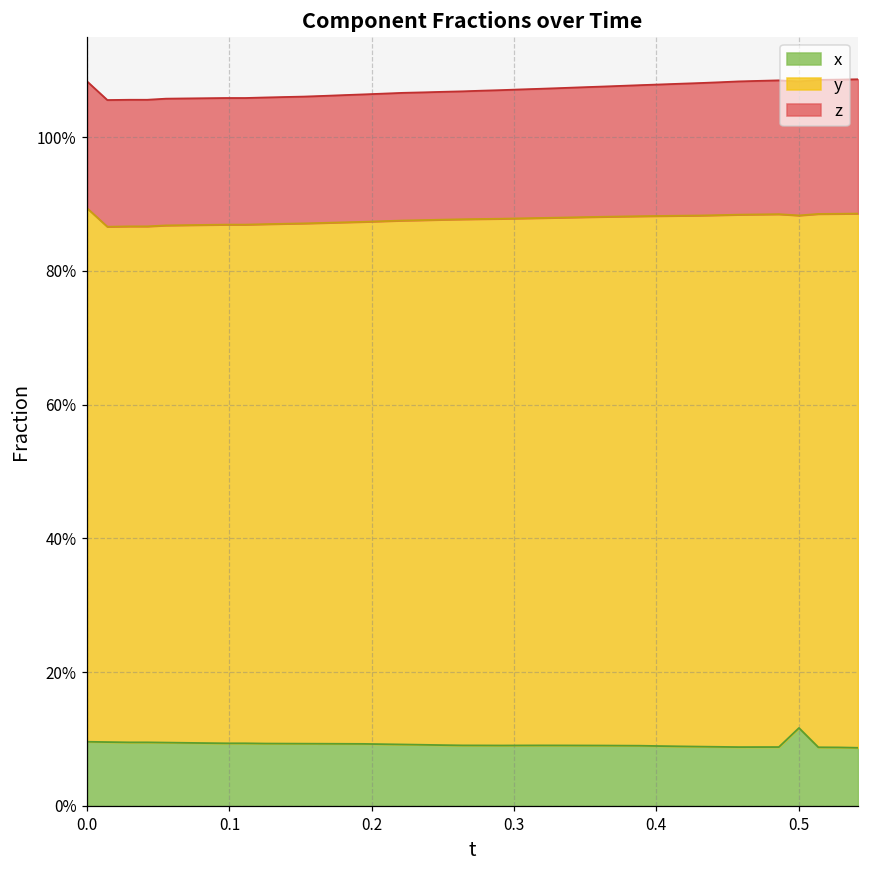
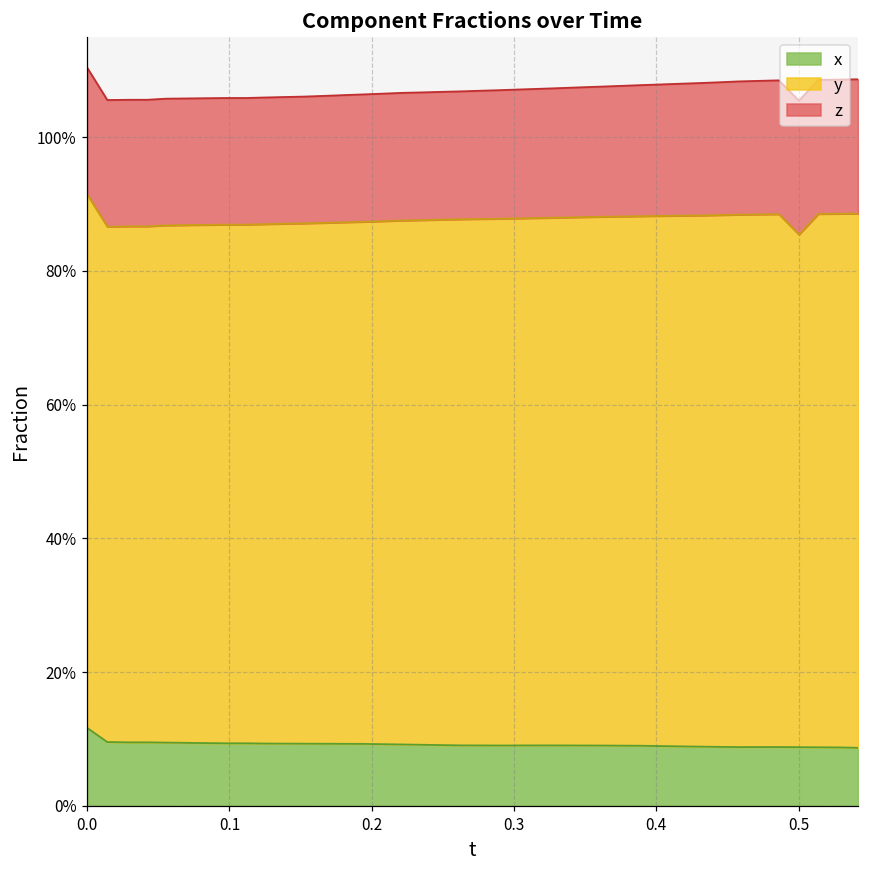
  {
    "x": {
-     "0.0": "10%",
-     "0.5": "12%"
+     "0.0": "12%",
+     "0.5": "9%"
    },
    "y": {
      "0.0": "80%",
      "0.5": "77%"
    },
    "z": {
      "0.0": "19%"
    }
  }
